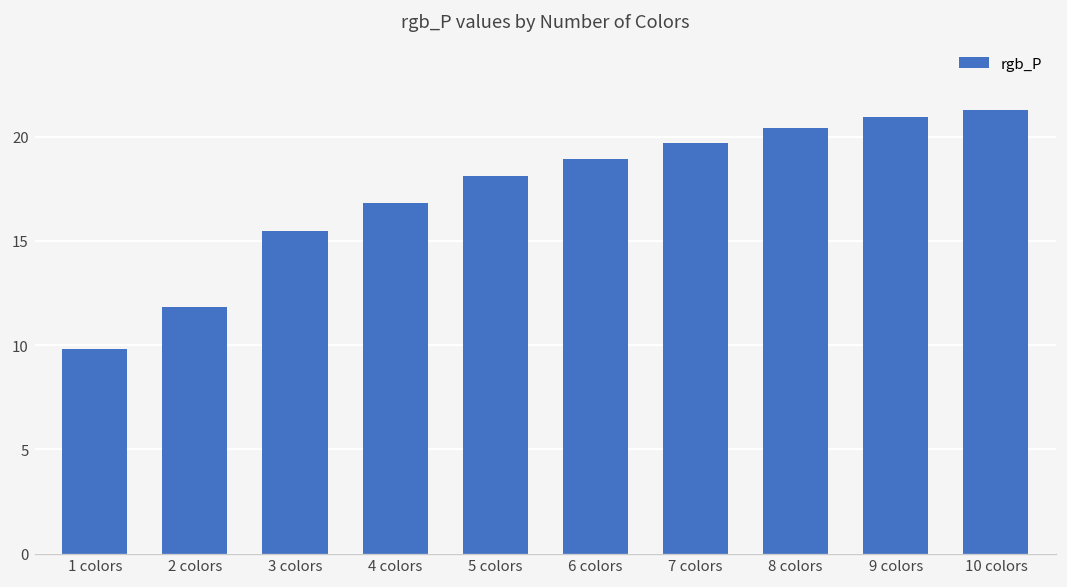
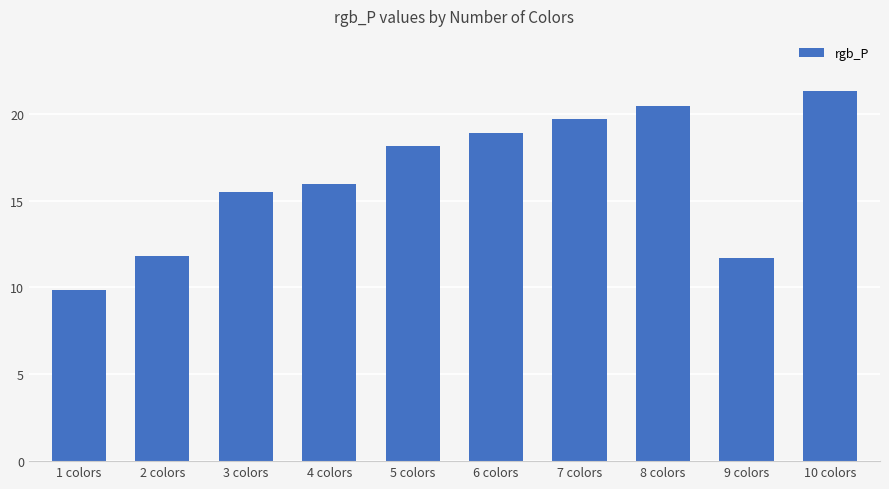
  {
    "1 colors": 9.8,
    "2 colors": 11.8,
    "3 colors": 15.5,
-   "4 colors": 16.8,
+   "4 colors": 15.9,
    "5 colors": 18.1,
    "6 colors": 18.9,
    "7 colors": 19.7,
    "8 colors": 20.4,
-   "9 colors": 20.9,
+   "9 colors": 11.7,
    "10 colors": 21.3
  }
